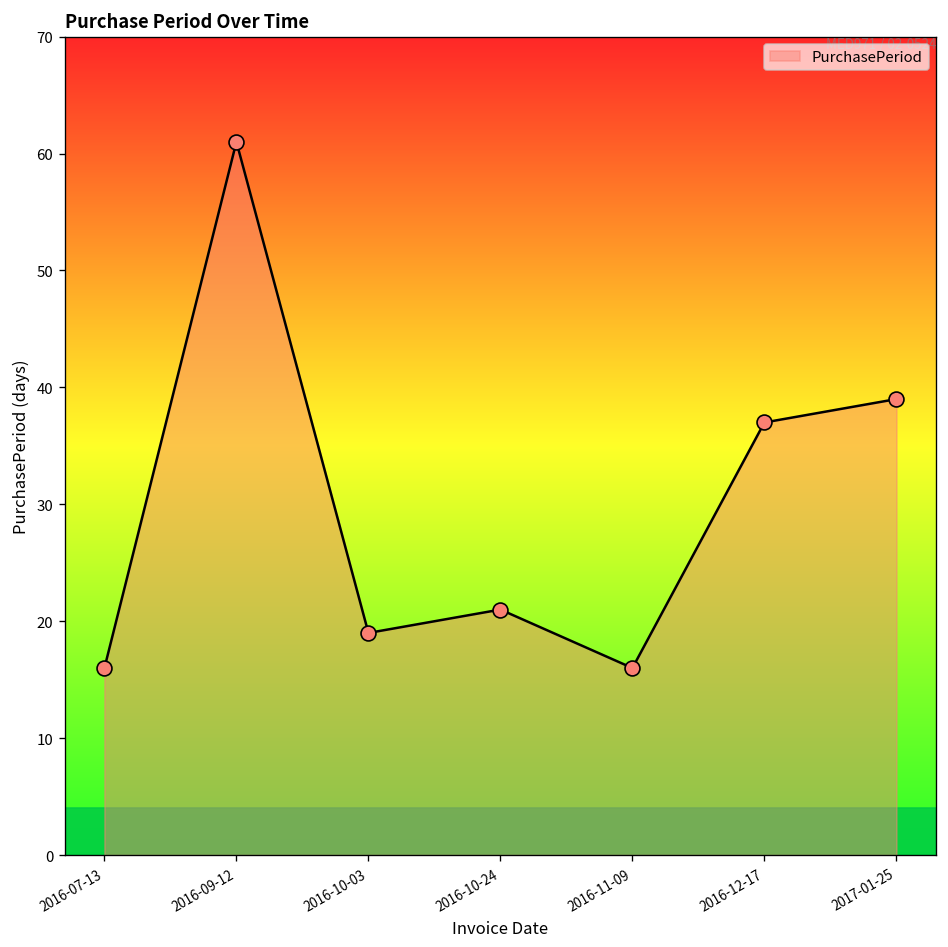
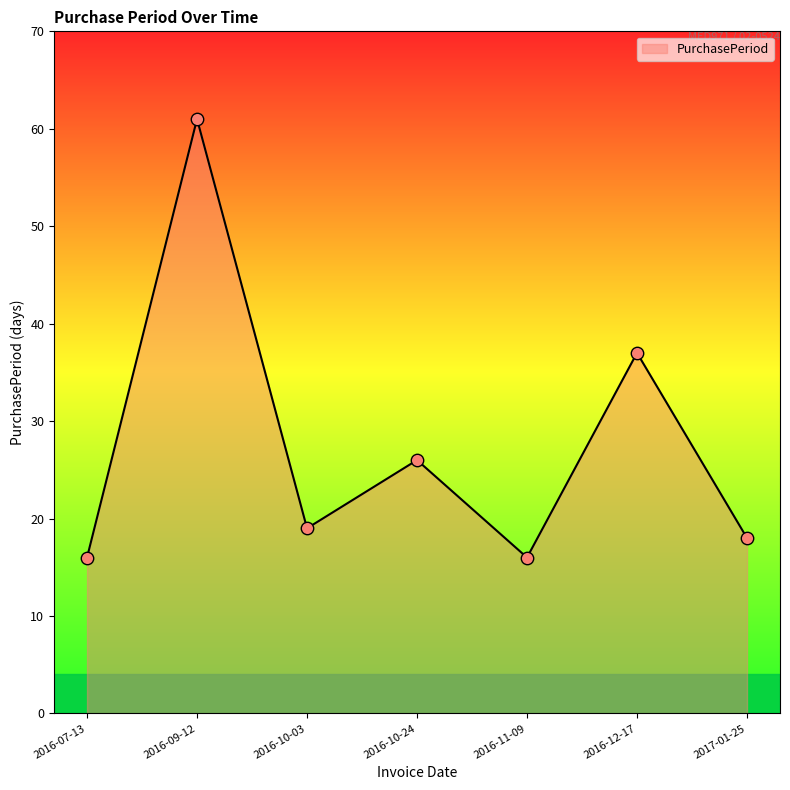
  {
    "2016-07-13": 16,
    "2016-09-12": 61,
    "2016-10-03": 19,
-   "2016-10-24": 21,
+   "2016-10-24": 26,
    "2016-11-09": 16,
    "2016-12-17": 37,
-   "2017-01-25": 39
+   "2017-01-25": 18
  }
